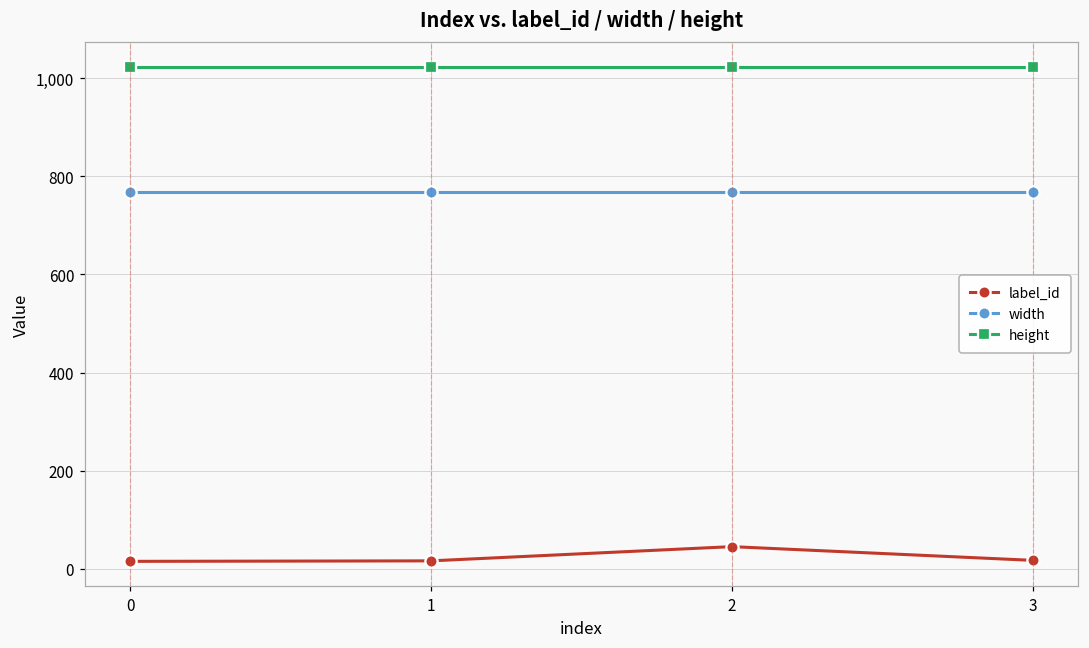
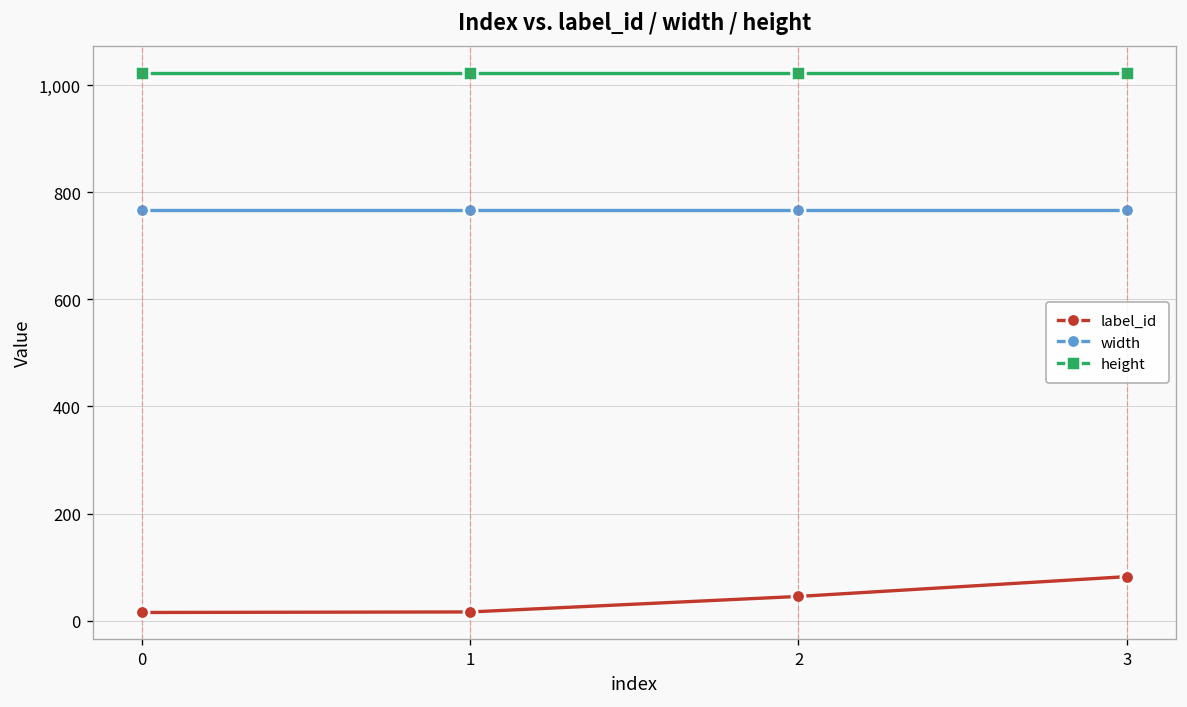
  {
    "label_id": {
      "0": "20",
      "1": "20",
      "2": "50",
-     "3": "20"
+     "3": "80"
    },
    "width": {
      "0": "770",
      "1": "770",
      "2": "770",
      "3": "770"
    },
    "height": {
      "0": "1,020",
      "1": "1,020",
      "2": "1,020",
      "3": "1,020"
    }
  }
